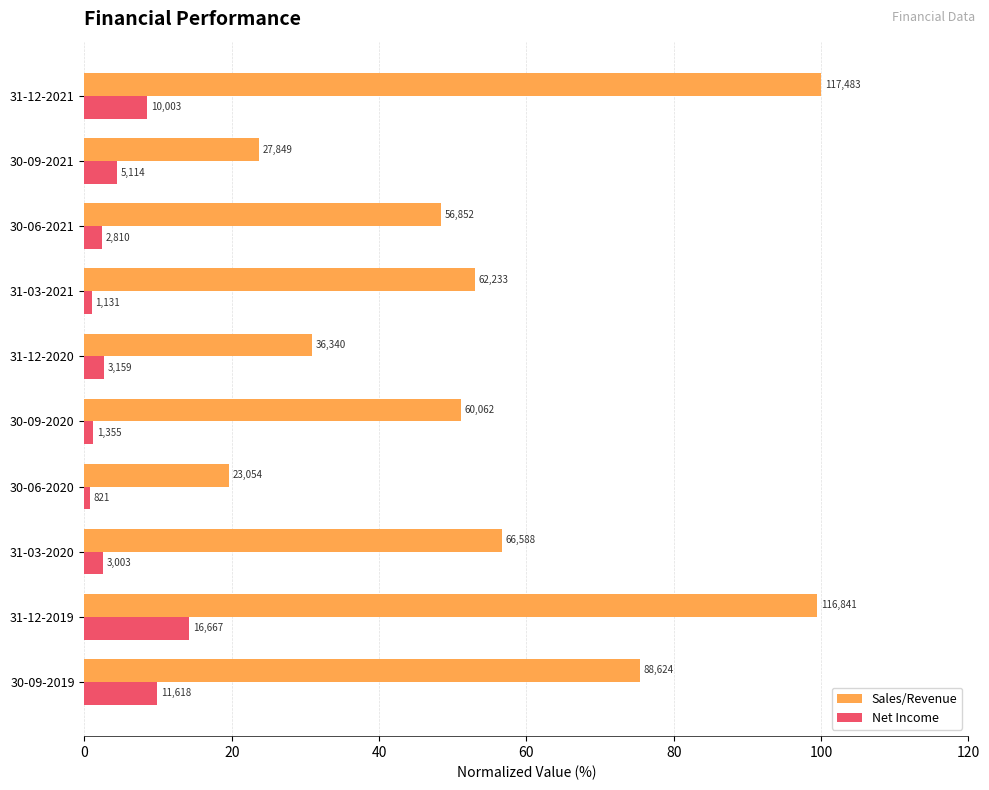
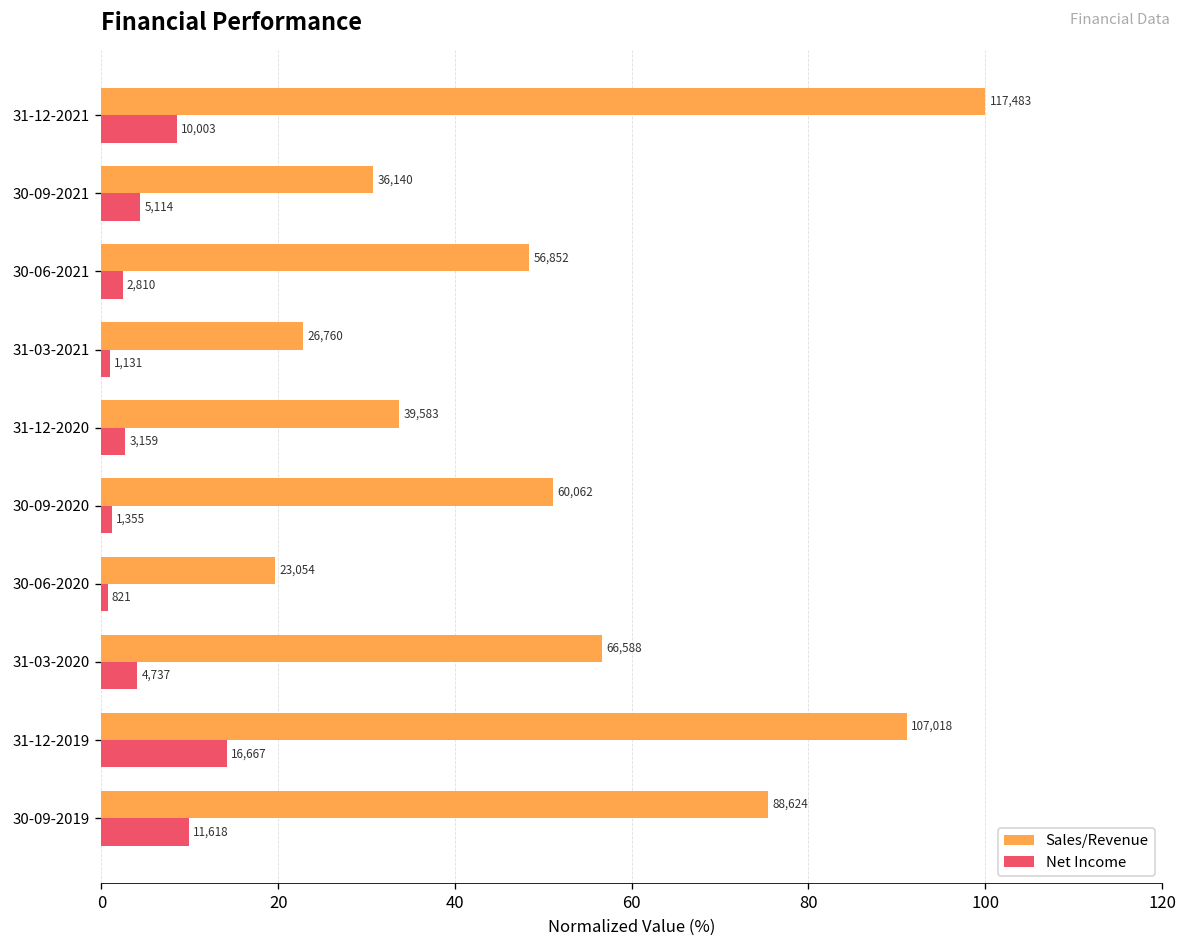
  {
    "Sales/Revenue": {
-     "30-09-2021": "27,849",
-     "31-03-2021": "62,233",
-     "31-12-2020": "36,340",
-     "31-12-2019": "116,841"
+     "30-09-2021": "36,140",
+     "31-03-2021": "26,760",
+     "31-12-2020": "39,583",
+     "31-12-2019": "107,018"
    },
    "Net Income": {
-     "31-03-2020": "3,003"
+     "31-03-2020": "4,737"
    }
  }
